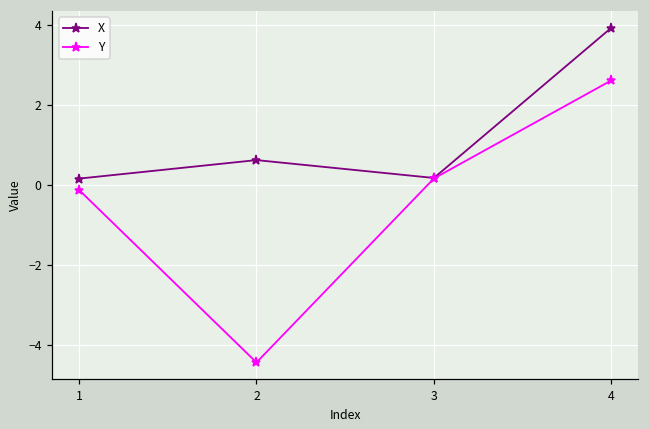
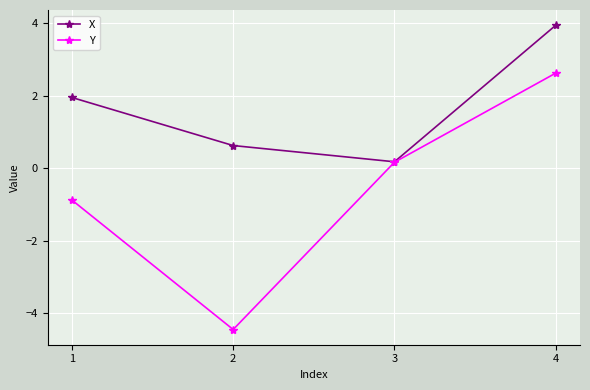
  {
    "X": {
-     "1": 0.2,
+     "1": 2.0,
      "2": 0.6,
      "4": 3.9
    },
    "Y": {
-     "1": -0.1,
+     "1": -0.9,
      "2": -4.5,
      "4": 2.6
    }
  }
